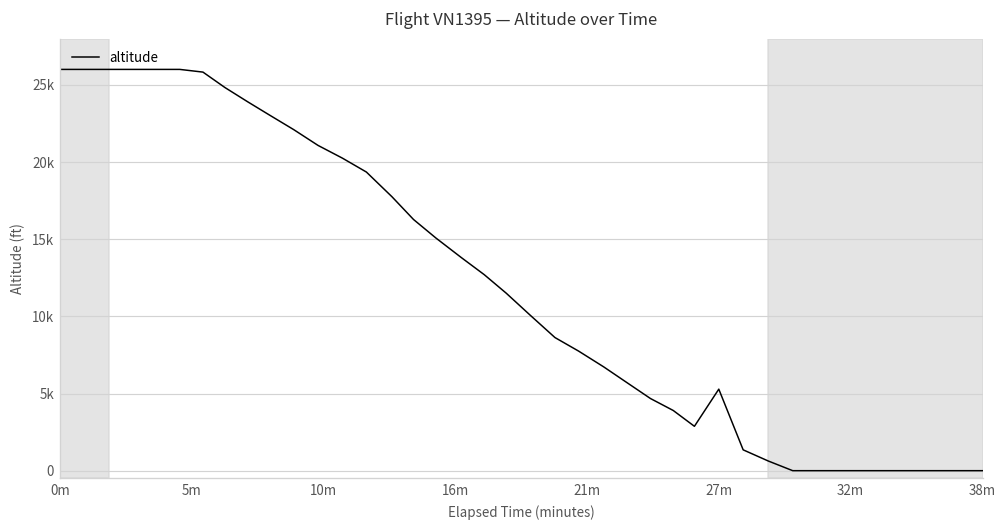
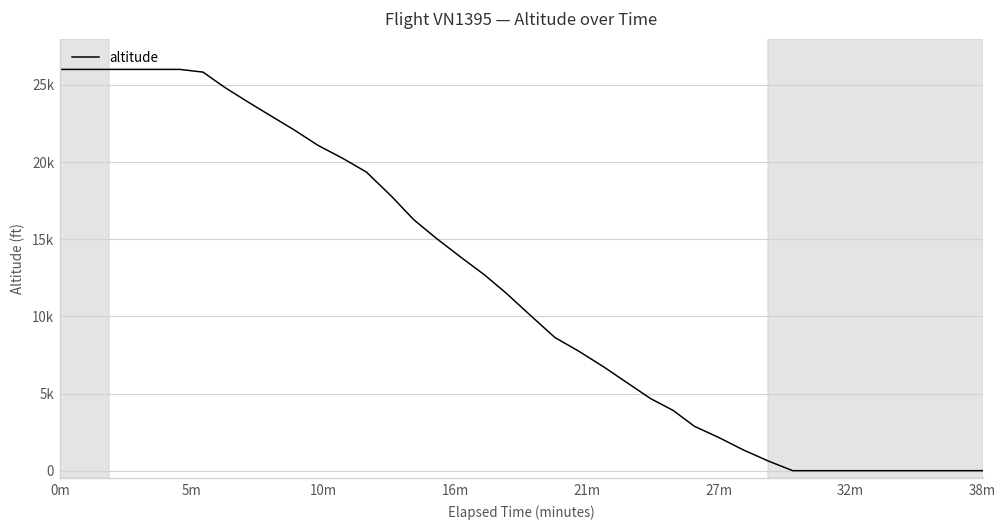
  {
    "0m": 26000,
-   "27m": 5300,
+   "27m": 2200,
    "38m": 0
  }
